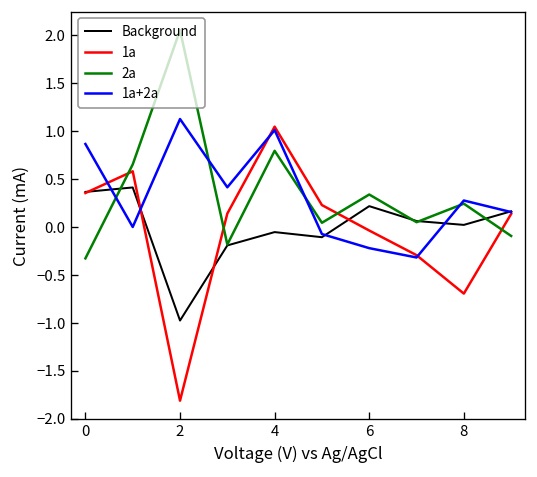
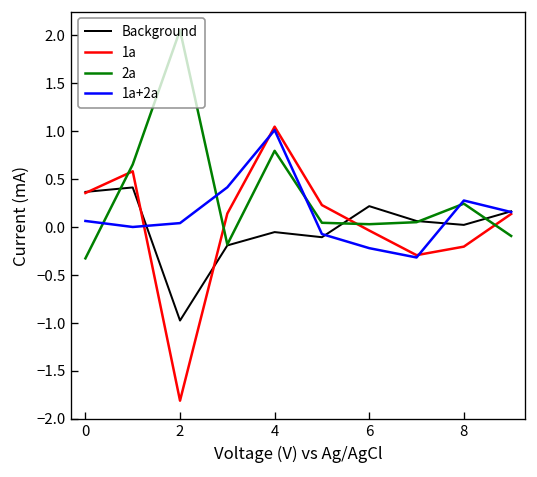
  {
    "Background": {
      "2": -1.0,
      "4": -0.1,
      "6": 0.2,
      "8": 0.0
    },
    "1a": {
      "2": -1.8,
      "4": 1.0,
      "6": 0.0,
-     "8": -0.7
+     "8": -0.2
    },
    "2a": {
      "0": -0.3,
      "4": 0.8,
-     "6": 0.3,
+     "6": 0.0,
      "8": 0.2
    },
    "1a+2a": {
-     "0": 0.9,
-     "2": 1.1,
+     "0": 0.1,
+     "2": 0.0,
      "4": 1.0,
      "6": -0.2,
      "8": 0.3
    }
  }
